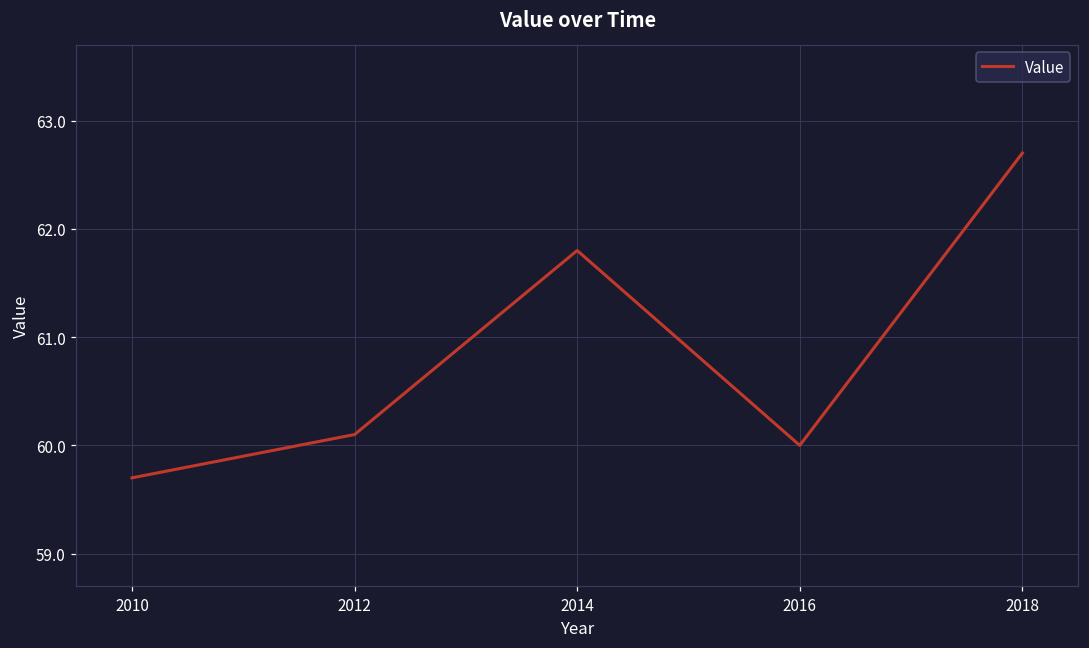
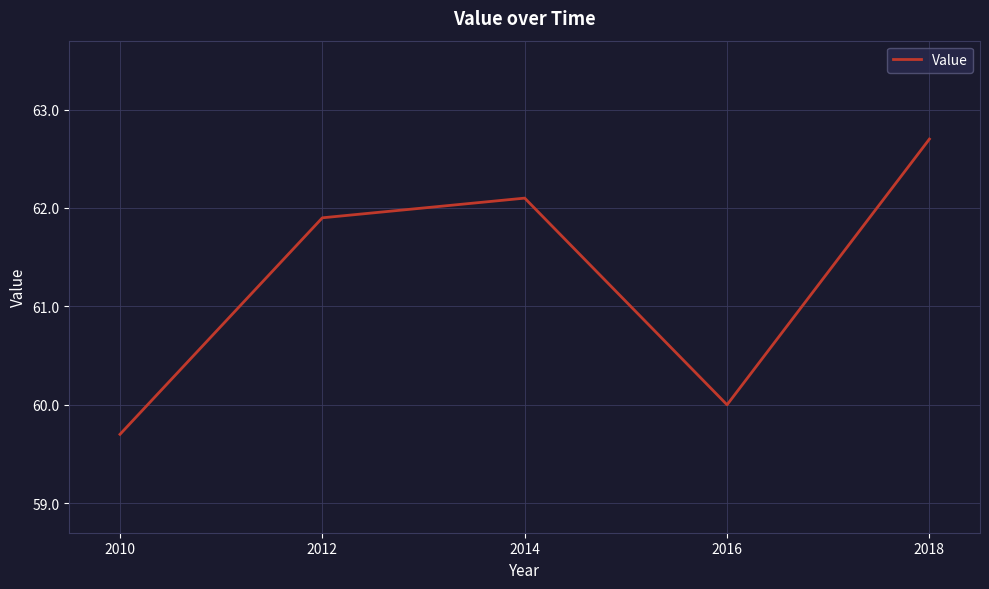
  {
    "2010": 59.7,
-   "2012": 60.1,
-   "2014": 61.8,
+   "2012": 61.9,
+   "2014": 62.1,
    "2016": 60.0,
    "2018": 62.7
  }
